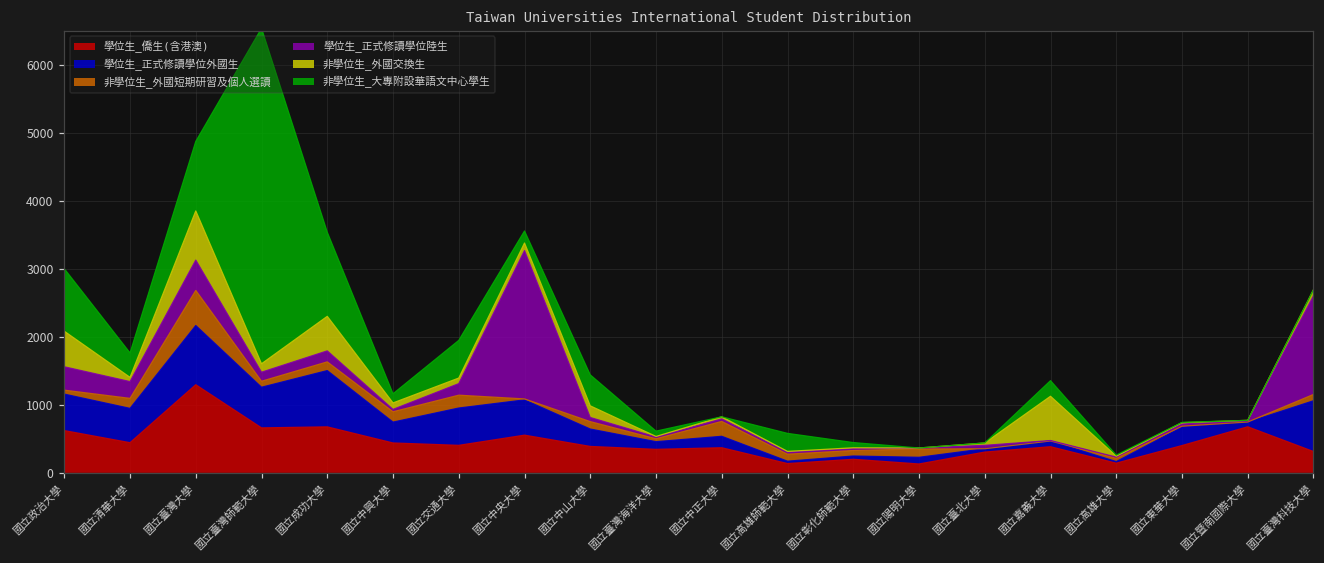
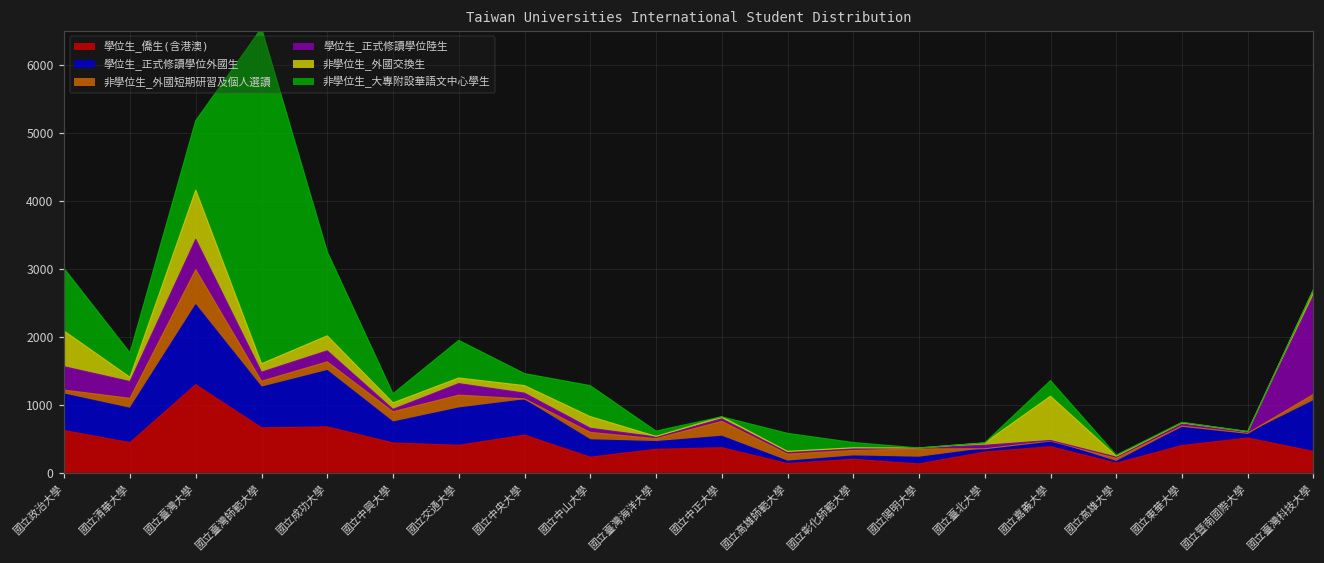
  {
    "學位生_僑生(含港澳)": {
      "國立政治大學": 600,
      "國立清華大學": 400,
      "國立臺灣大學": 1300,
      "國立臺灣師範大學": 700,
      "國立成功大學": 700,
      "國立中興大學": 400,
      "國立交通大學": 400,
      "國立中央大學": 600,
-     "國立中山大學": 400,
+     "國立中山大學": 200,
      "國立臺灣海洋大學": 300,
      "國立中正大學": 400,
      "國立彰化師範大學": 200,
      "國立陽明大學": 100,
      "國立臺北大學": 300,
      "國立嘉義大學": 400,
      "國立東華大學": 400,
-     "國立暨南國際大學": 700,
+     "國立暨南國際大學": 500,
      "國立臺灣科技大學": 300
    },
    "學位生_正式修讀學位外國生": {
      "國立政治大學": 500,
      "國立清華大學": 500,
-     "國立臺灣大學": 900,
+     "國立臺灣大學": 1200,
      "國立臺灣師範大學": 600,
      "國立成功大學": 800,
      "國立中興大學": 300,
      "國立交通大學": 500,
      "國立中山大學": 300,
      "國立臺灣海洋大學": 100,
      "國立中正大學": 200,
      "國立彰化師範大學": 0,
      "國立陽明大學": 100,
      "國立臺灣科技大學": 700
    },
    "非學位生_外國短期研習及個人選讀": {
      "國立政治大學": 100,
      "國立清華大學": 100,
      "國立臺灣大學": 500,
      "國立臺灣師範大學": 100,
      "國立成功大學": 100,
      "國立交通大學": 200,
      "國立中山大學": 100,
      "國立臺灣科技大學": 100
    },
    "學位生_正式修讀學位陸生": {
      "國立政治大學": 300,
      "國立清華大學": 200,
      "國立臺灣大學": 400,
      "國立臺灣師範大學": 100,
      "國立成功大學": 200,
      "國立交通大學": 200,
-     "國立中央大學": 2200,
+     "國立中央大學": 100,
      "國立中山大學": 100,
      "國立臺灣科技大學": 1500
    },
    "非學位生_外國交換生": {
      "國立政治大學": 500,
      "國立清華大學": 100,
      "國立臺灣大學": 700,
      "國立臺灣師範大學": 100,
-     "國立成功大學": 500,
+     "國立成功大學": 200,
      "國立中興大學": 100,
      "國立交通大學": 100,
      "國立中央大學": 100,
      "國立中山大學": 200,
      "國立嘉義大學": 700
    },
    "非學位生_大專附設華語文中心學生": {
      "國立政治大學": 900,
      "國立清華大學": 400,
      "國立臺灣大學": 1000,
      "國立成功大學": 1200,
      "國立中興大學": 100,
      "國立交通大學": 600,
      "國立中央大學": 200,
      "國立中山大學": 500,
      "國立臺灣海洋大學": 100,
      "國立高雄師範大學": 300,
      "國立彰化師範大學": 100,
      "國立嘉義大學": 200
    }
  }
